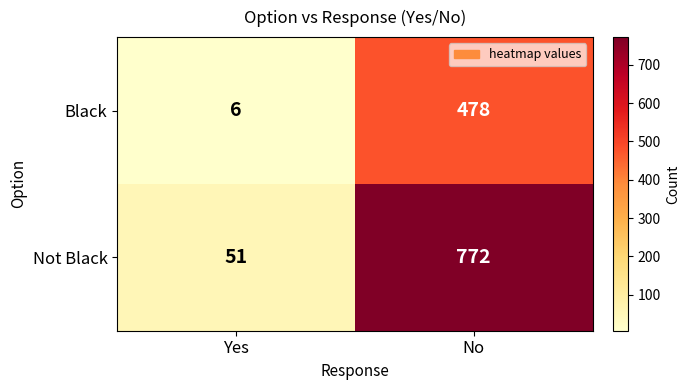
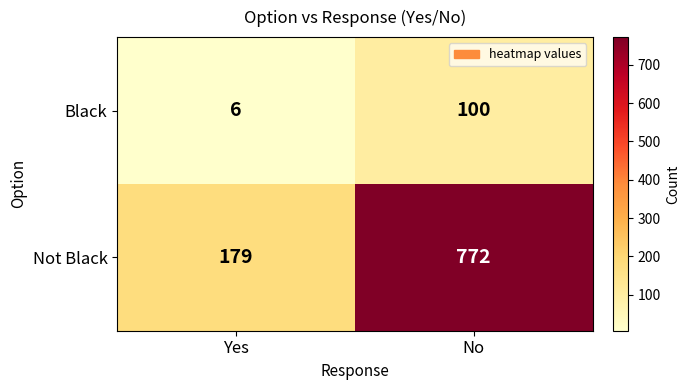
  {
    "Black": {
      "Yes": 6,
-     "No": 478
+     "No": 100
    },
    "Not Black": {
-     "Yes": 51,
+     "Yes": 179,
      "No": 772
    }
  }
